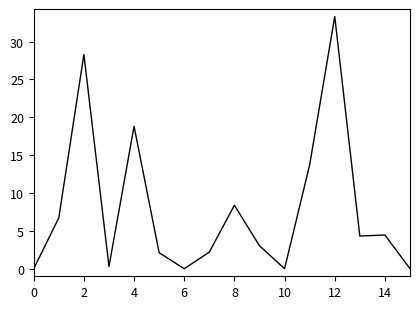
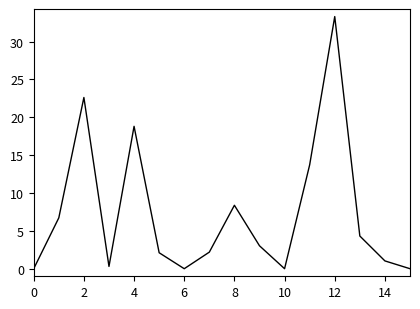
  {
    "0": 0,
-   "2": 28,
+   "2": 23,
    "4": 19,
    "6": 0,
    "8": 8,
    "10": 0,
    "12": 33,
-   "14": 4
+   "14": 1
  }
